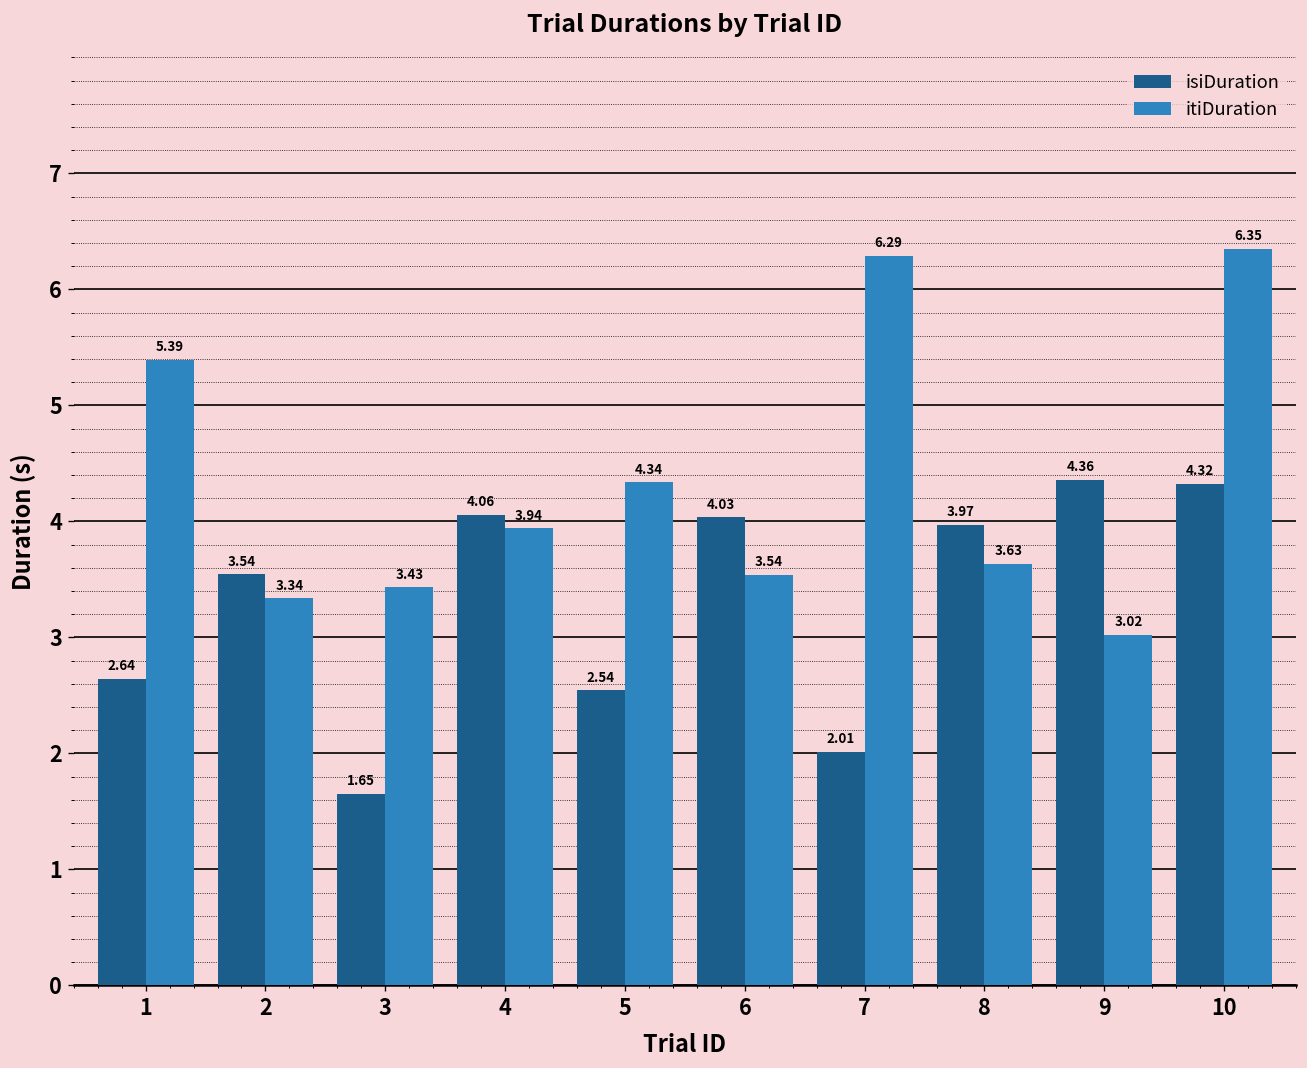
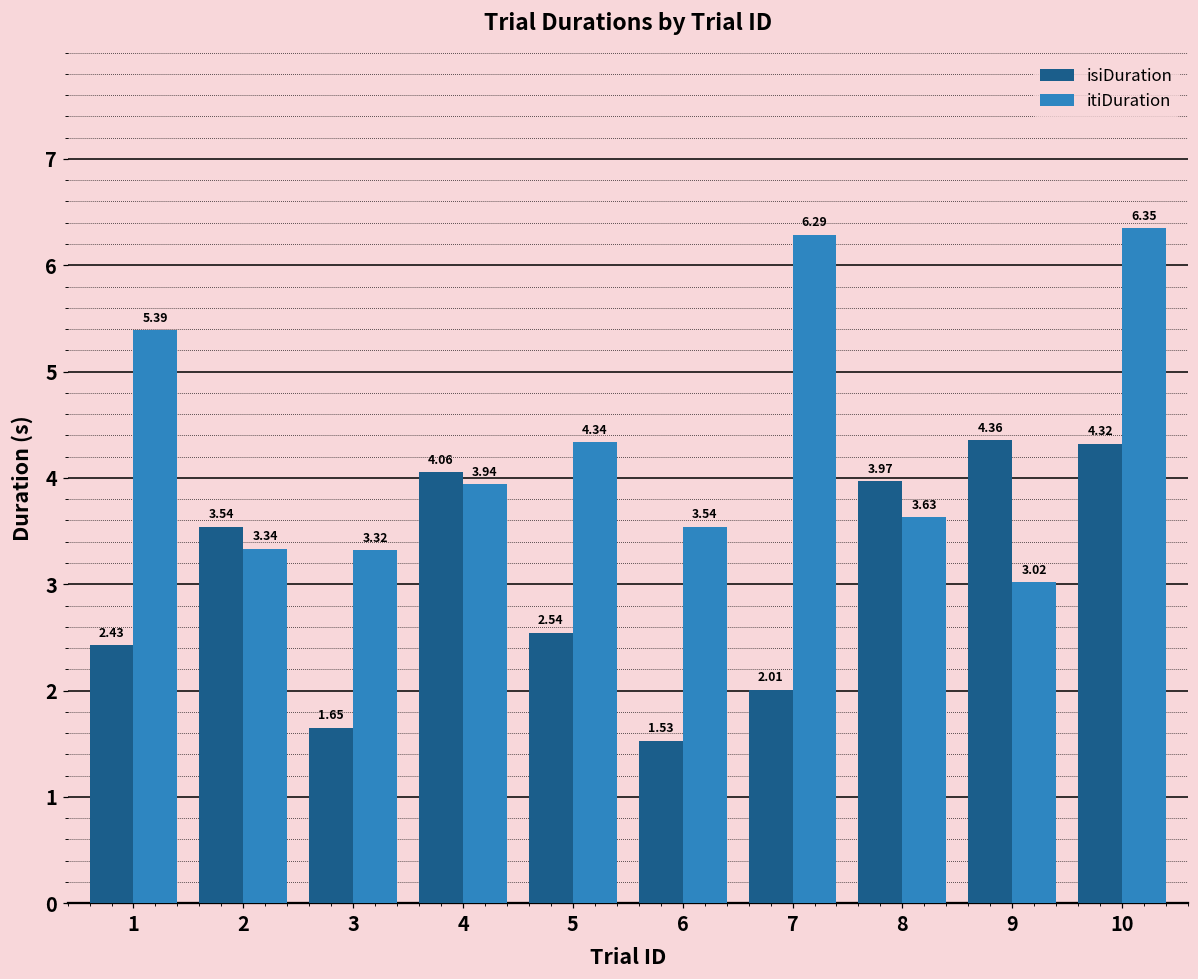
  {
    "isiDuration": {
-     "1": 2.64,
+     "1": 2.43,
      "2": 3.54,
      "3": 1.65,
      "4": 4.06,
      "5": 2.54,
-     "6": 4.03,
+     "6": 1.53,
      "7": 2.01,
      "8": 3.97,
      "9": 4.36,
      "10": 4.32
    },
    "itiDuration": {
      "1": 5.39,
      "2": 3.34,
-     "3": 3.43,
+     "3": 3.32,
      "4": 3.94,
      "5": 4.34,
      "6": 3.54,
      "7": 6.29,
      "8": 3.63,
      "9": 3.02,
      "10": 6.35
    }
  }
